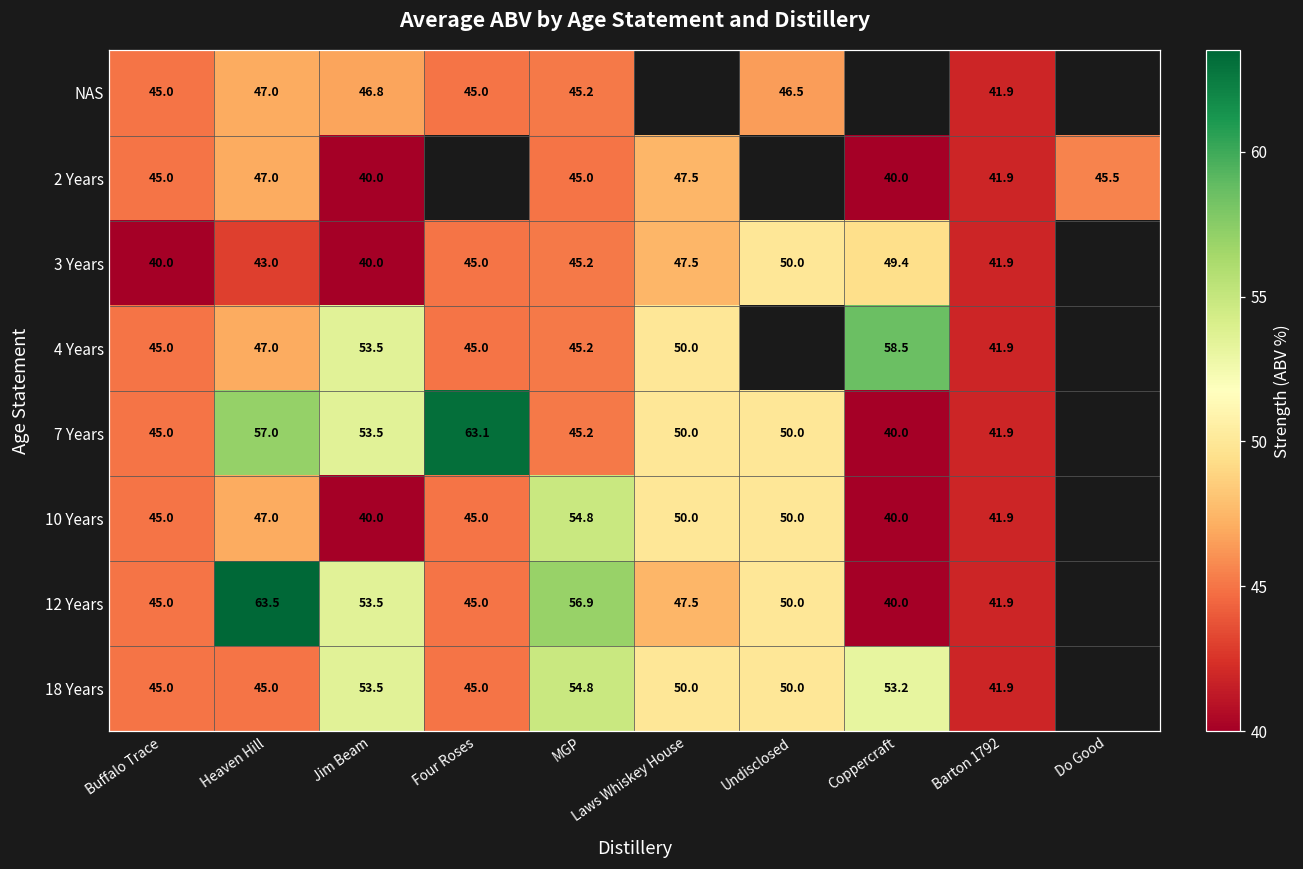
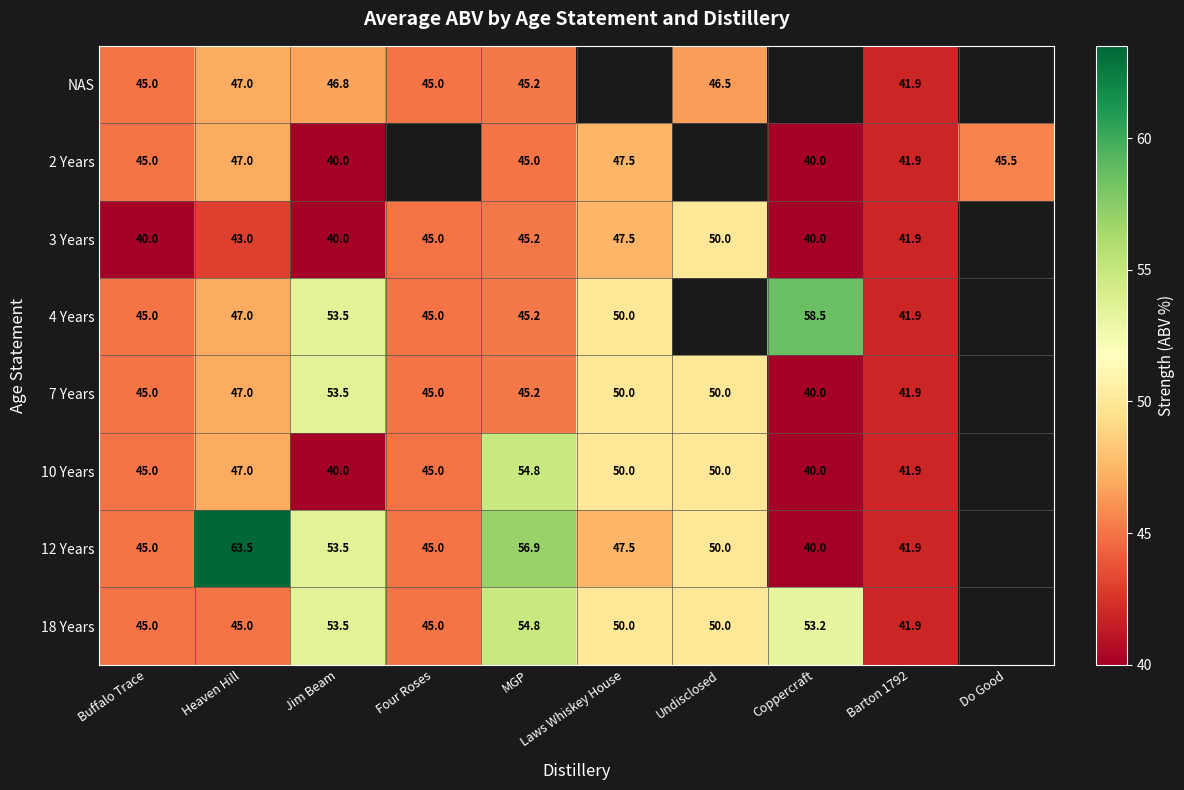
  {
    "NAS": {
      "Buffalo Trace": 45.0,
      "Heaven Hill": 47.0,
      "Jim Beam": 46.8,
      "Four Roses": 45.0,
      "MGP": 45.2,
      "Undisclosed": 46.5,
      "Barton 1792": 41.9
    },
    "2 Years": {
      "Buffalo Trace": 45.0,
      "Heaven Hill": 47.0,
      "Jim Beam": 40.0,
      "MGP": 45.0,
      "Laws Whiskey House": 47.5,
      "Coppercraft": 40.0,
      "Barton 1792": 41.9,
      "Do Good": 45.5
    },
    "3 Years": {
      "Buffalo Trace": 40.0,
      "Heaven Hill": 43.0,
      "Jim Beam": 40.0,
      "Four Roses": 45.0,
      "MGP": 45.2,
      "Laws Whiskey House": 47.5,
      "Undisclosed": 50.0,
-     "Coppercraft": 49.4,
+     "Coppercraft": 40.0,
      "Barton 1792": 41.9
    },
    "4 Years": {
      "Buffalo Trace": 45.0,
      "Heaven Hill": 47.0,
      "Jim Beam": 53.5,
      "Four Roses": 45.0,
      "MGP": 45.2,
      "Laws Whiskey House": 50.0,
      "Coppercraft": 58.5,
      "Barton 1792": 41.9
    },
    "7 Years": {
      "Buffalo Trace": 45.0,
-     "Heaven Hill": 57.0,
+     "Heaven Hill": 47.0,
      "Jim Beam": 53.5,
-     "Four Roses": 63.1,
+     "Four Roses": 45.0,
      "MGP": 45.2,
      "Laws Whiskey House": 50.0,
      "Undisclosed": 50.0,
      "Coppercraft": 40.0,
      "Barton 1792": 41.9
    },
    "10 Years": {
      "Buffalo Trace": 45.0,
      "Heaven Hill": 47.0,
      "Jim Beam": 40.0,
      "Four Roses": 45.0,
      "MGP": 54.8,
      "Laws Whiskey House": 50.0,
      "Undisclosed": 50.0,
      "Coppercraft": 40.0,
      "Barton 1792": 41.9
    },
    "12 Years": {
      "Buffalo Trace": 45.0,
      "Heaven Hill": 63.5,
      "Jim Beam": 53.5,
      "Four Roses": 45.0,
      "MGP": 56.9,
      "Laws Whiskey House": 47.5,
      "Undisclosed": 50.0,
      "Coppercraft": 40.0,
      "Barton 1792": 41.9
    },
    "18 Years": {
      "Buffalo Trace": 45.0,
      "Heaven Hill": 45.0,
      "Jim Beam": 53.5,
      "Four Roses": 45.0,
      "MGP": 54.8,
      "Laws Whiskey House": 50.0,
      "Undisclosed": 50.0,
      "Coppercraft": 53.2,
      "Barton 1792": 41.9
    }
  }
